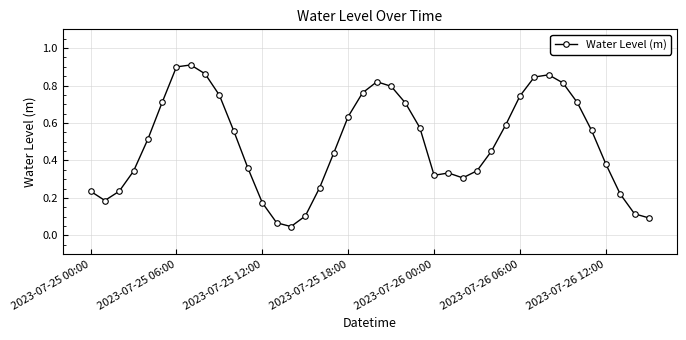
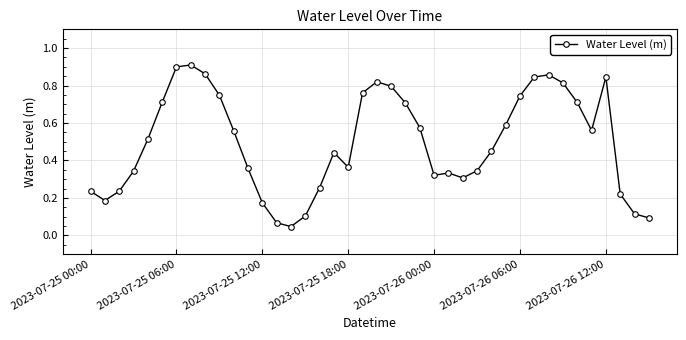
  {
    "2023-07-25 00:00": 0.24,
    "2023-07-25 06:00": 0.90,
    "2023-07-25 12:00": 0.17,
-   "2023-07-25 18:00": 0.63,
+   "2023-07-25 18:00": 0.36,
    "2023-07-26 00:00": 0.32,
    "2023-07-26 06:00": 0.74,
-   "2023-07-26 12:00": 0.38
+   "2023-07-26 12:00": 0.85
  }
